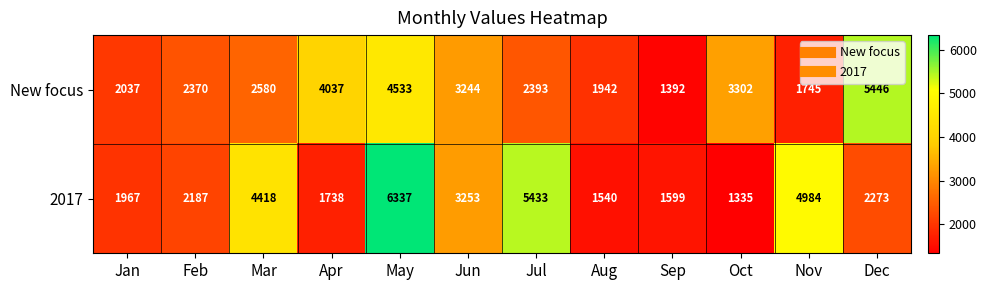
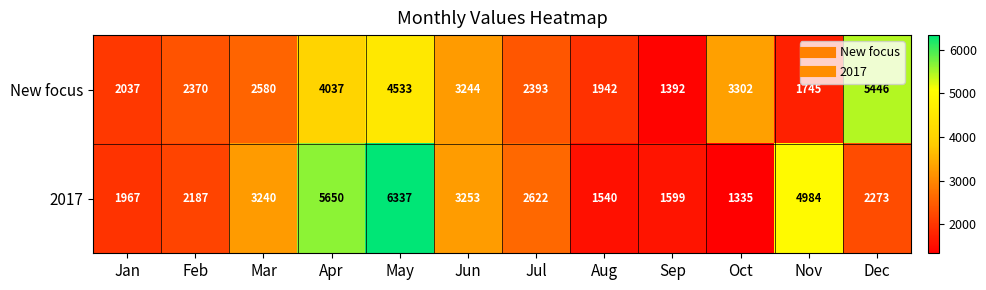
  {
    "New focus": {
      "Jan": 2037,
      "Feb": 2370,
      "Mar": 2580,
      "Apr": 4037,
      "May": 4533,
      "Jun": 3244,
      "Jul": 2393,
      "Aug": 1942,
      "Sep": 1392,
      "Oct": 3302
    },
    "2017": {
      "Jan": 1967,
      "Feb": 2187,
-     "Mar": 4418,
-     "Apr": 1738,
+     "Mar": 3240,
+     "Apr": 5650,
      "May": 6337,
      "Jun": 3253,
-     "Jul": 5433,
+     "Jul": 2622,
      "Aug": 1540,
      "Sep": 1599,
      "Oct": 1335,
      "Nov": 4984,
      "Dec": 2273
    }
  }
